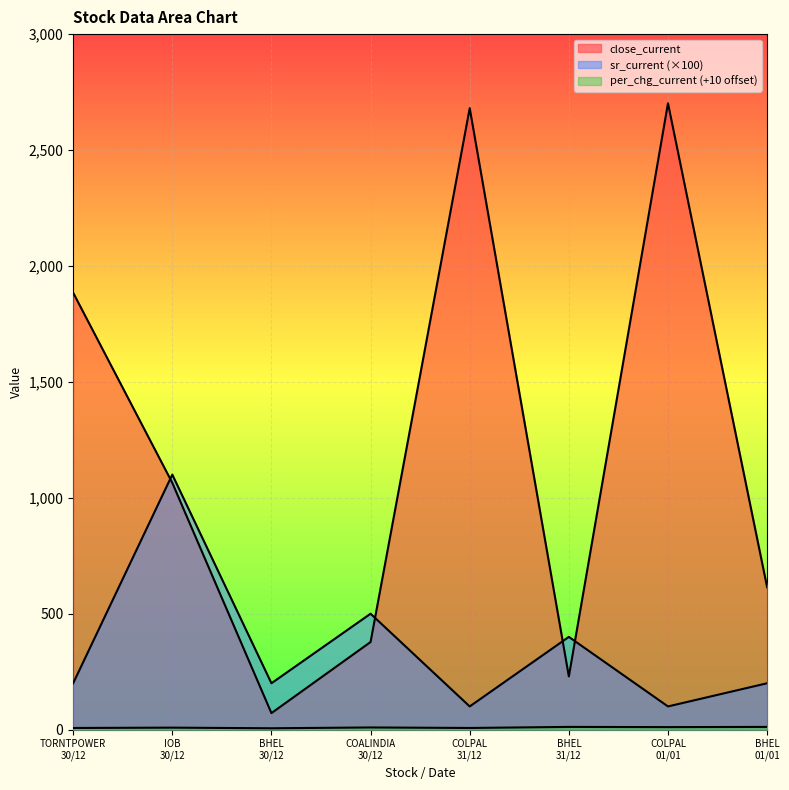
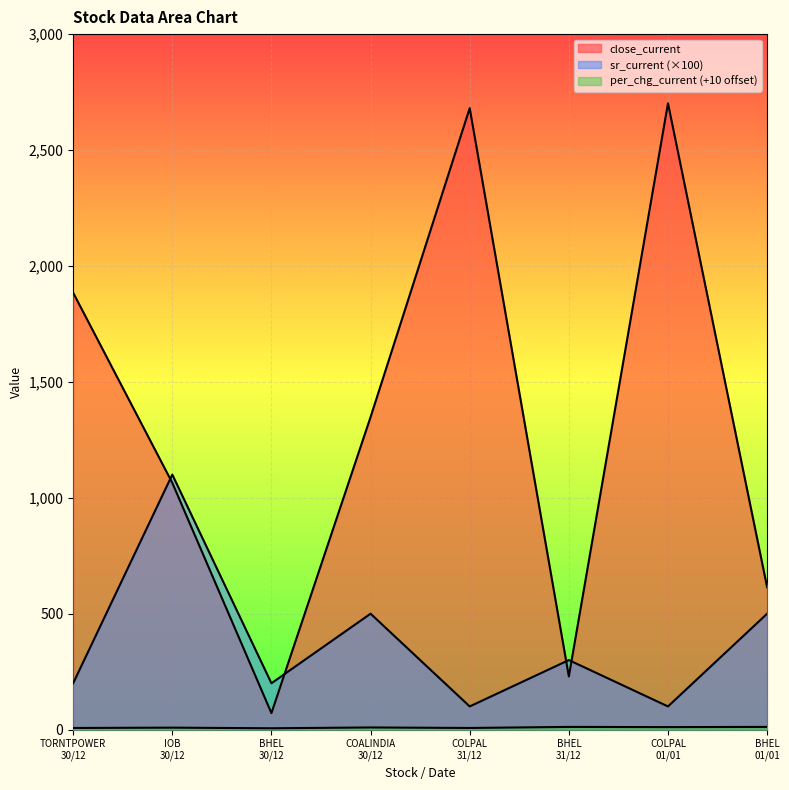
  {
    "close_current": {
      "TORNTPOWER 30/12": "1,880",
      "IOB 30/12": "1,060",
      "BHEL 30/12": "70",
-     "COALINDIA 30/12": "380",
+     "COALINDIA 30/12": "1,350",
      "COLPAL 31/12": "2,680",
      "BHEL 31/12": "230",
      "COLPAL 01/01": "2,700",
      "BHEL 01/01": "610"
    },
    "sr_current (×100)": {
      "TORNTPOWER 30/12": "200",
      "IOB 30/12": "1,100",
      "BHEL 30/12": "200",
      "COALINDIA 30/12": "500",
      "COLPAL 31/12": "100",
-     "BHEL 31/12": "400",
+     "BHEL 31/12": "300",
      "COLPAL 01/01": "100",
-     "BHEL 01/01": "200"
+     "BHEL 01/01": "500"
    },
    "per_chg_current (+10 offset)": {
      "TORNTPOWER 30/12": "10",
      "IOB 30/12": "10",
      "BHEL 30/12": "10",
      "COALINDIA 30/12": "10",
      "COLPAL 31/12": "10",
      "BHEL 31/12": "10",
      "COLPAL 01/01": "10",
      "BHEL 01/01": "10"
    }
  }
